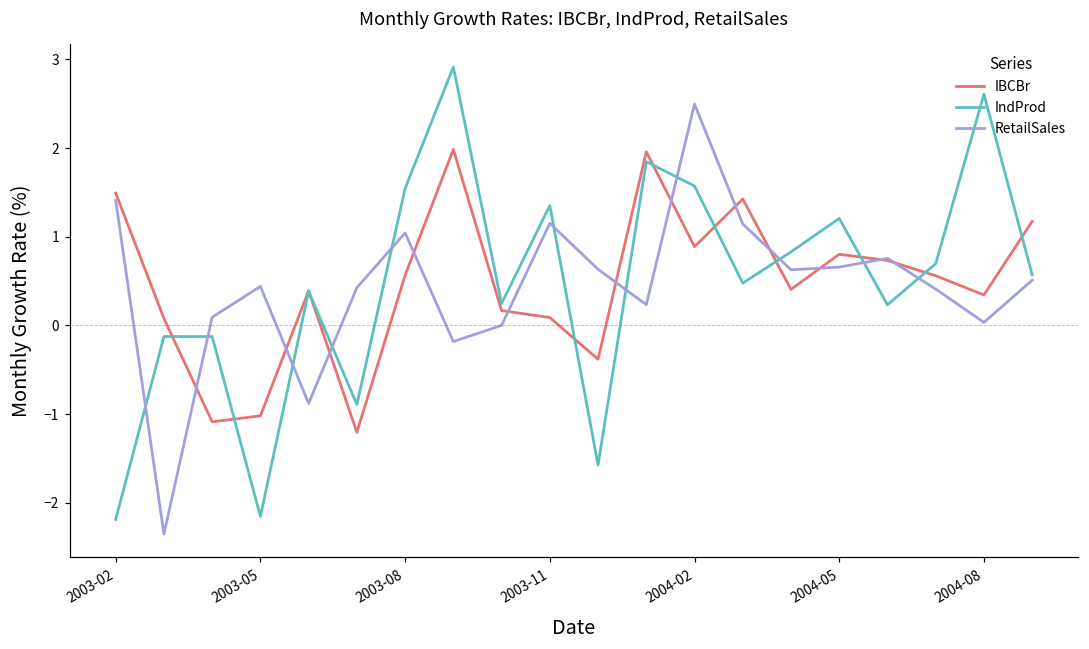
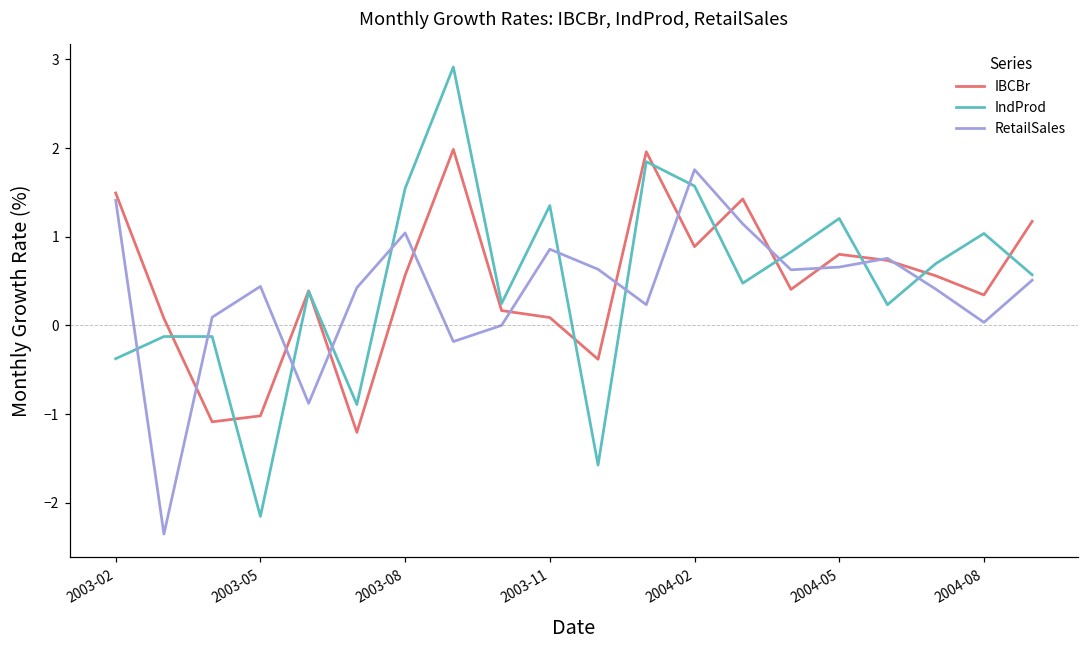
  {
    "IBCBr": {
      "2003-02": 1.5,
      "2003-05": -1.0,
      "2003-08": 0.6,
      "2003-11": 0.1,
      "2004-02": 0.9,
      "2004-05": 0.8,
      "2004-08": 0.3
    },
    "IndProd": {
-     "2003-02": -2.2,
+     "2003-02": -0.4,
      "2003-05": -2.2,
      "2003-08": 1.5,
      "2003-11": 1.4,
      "2004-02": 1.6,
      "2004-05": 1.2,
-     "2004-08": 2.6
+     "2004-08": 1.0
    },
    "RetailSales": {
      "2003-02": 1.4,
      "2003-05": 0.4,
      "2003-08": 1.0,
-     "2003-11": 1.2,
-     "2004-02": 2.5,
+     "2003-11": 0.9,
+     "2004-02": 1.8,
      "2004-05": 0.7,
      "2004-08": 0.0
    }
  }
